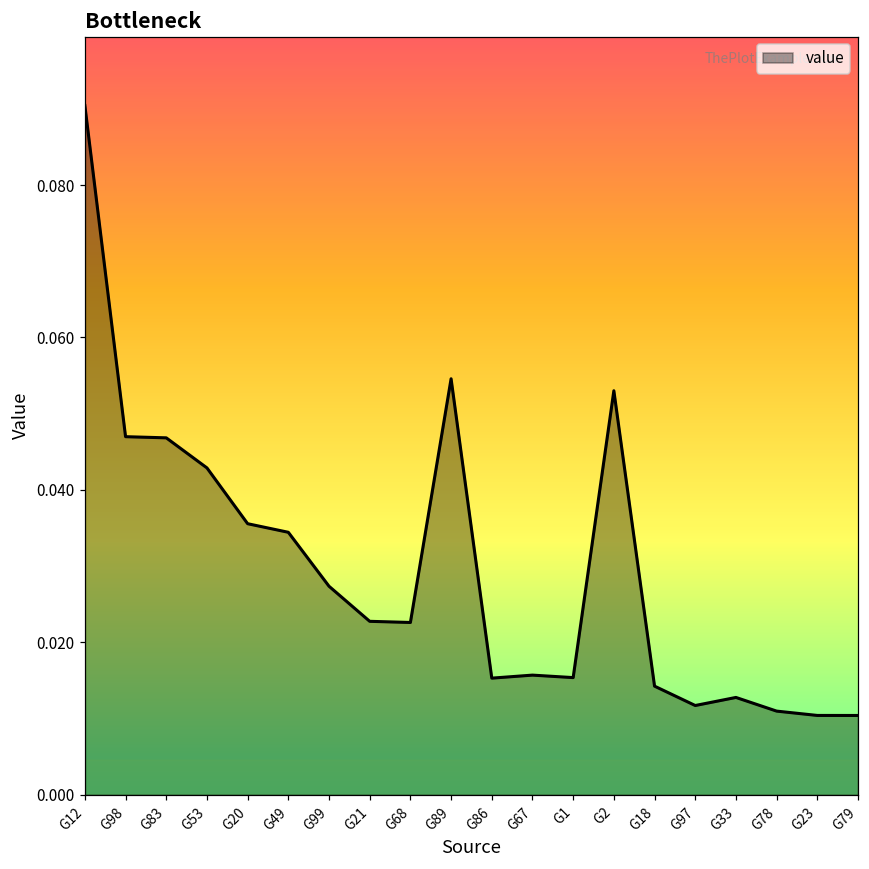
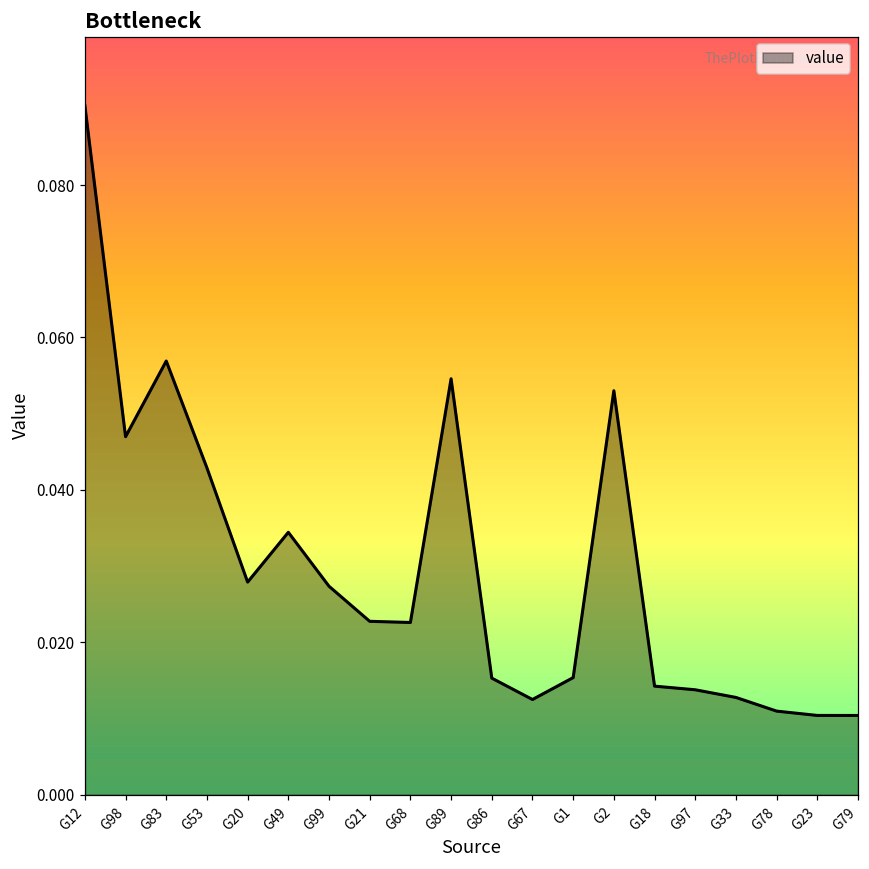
  {
    "G12": 0.090,
    "G98": 0.047,
-   "G83": 0.047,
+   "G83": 0.057,
    "G53": 0.043,
-   "G20": 0.036,
+   "G20": 0.028,
    "G49": 0.034,
    "G99": 0.027,
    "G21": 0.023,
    "G68": 0.023,
    "G89": 0.055,
    "G86": 0.015,
-   "G67": 0.016,
+   "G67": 0.013,
    "G1": 0.015,
    "G2": 0.053,
    "G18": 0.014,
-   "G97": 0.012,
+   "G97": 0.014,
    "G33": 0.013,
    "G78": 0.011,
    "G23": 0.010,
    "G79": 0.010
  }
